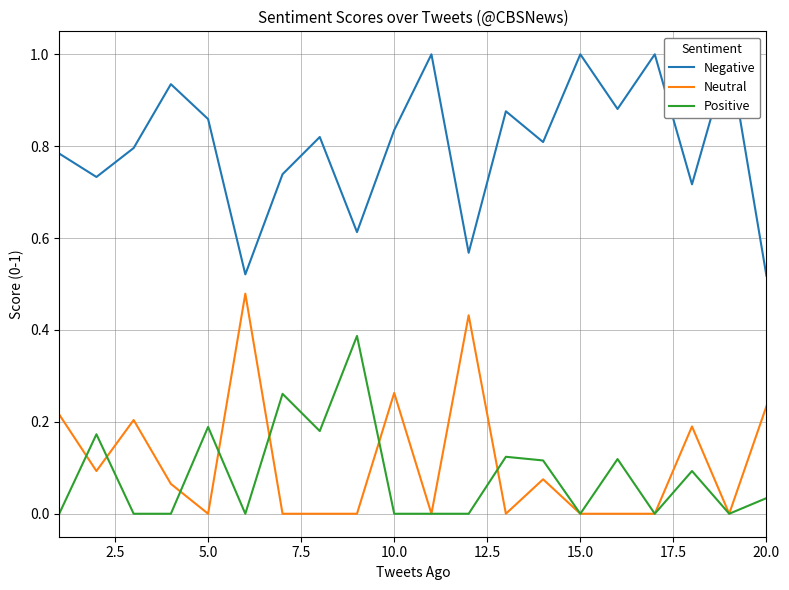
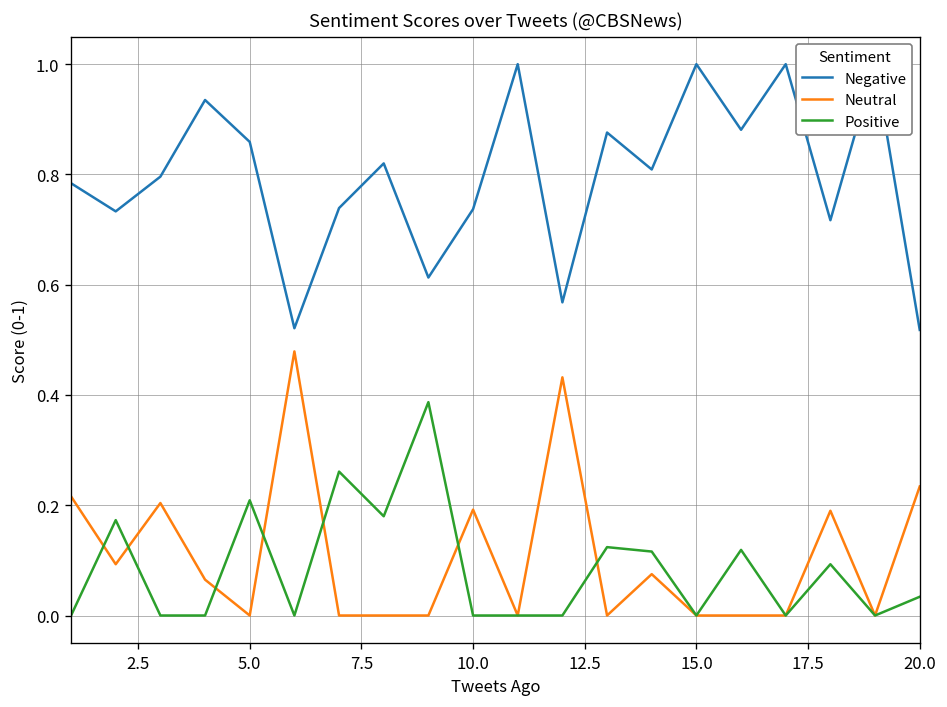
  {
    "Negative": {
      "5.0": 0.86,
-     "10.0": 0.84,
+     "10.0": 0.74,
      "15.0": 1.00,
      "20.0": 0.52
    },
    "Neutral": {
      "5.0": 0.00,
-     "10.0": 0.26,
+     "10.0": 0.19,
      "20.0": 0.23
    },
    "Positive": {
-     "5.0": 0.19,
+     "5.0": 0.21,
      "10.0": 0.00,
      "20.0": 0.03
    }
  }
